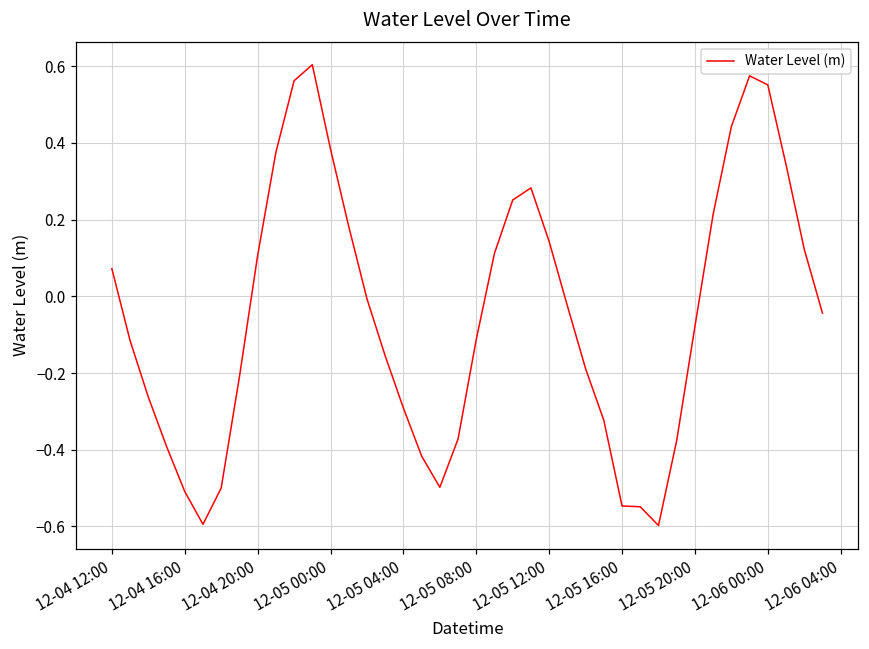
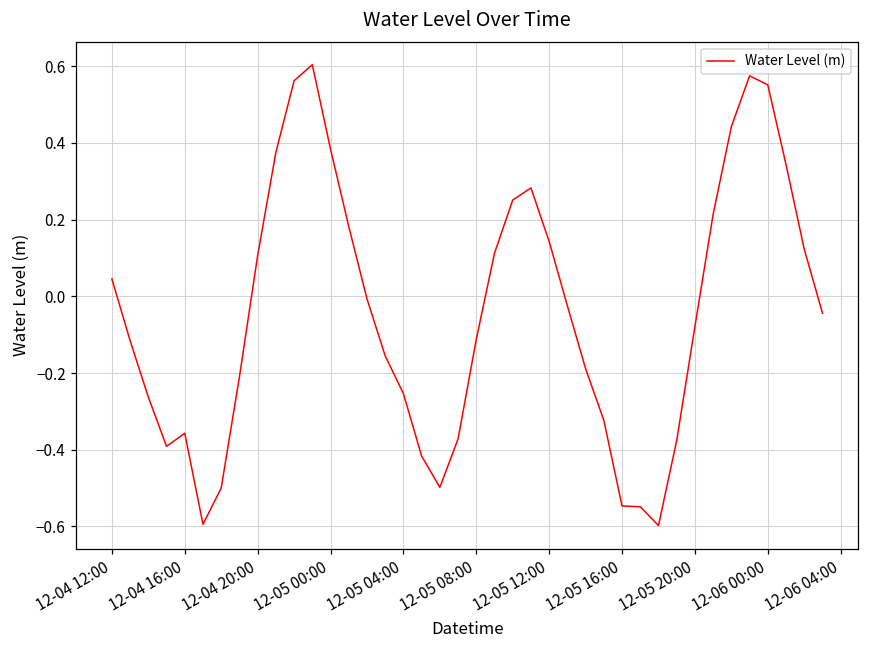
  {
-   "12-04 12:00": 0.07,
-   "12-04 16:00": -0.51,
+   "12-04 12:00": 0.05,
+   "12-04 16:00": -0.36,
    "12-04 20:00": 0.11,
    "12-05 00:00": 0.38,
-   "12-05 04:00": -0.29,
+   "12-05 04:00": -0.25,
    "12-05 08:00": -0.11,
    "12-05 12:00": 0.14,
    "12-05 16:00": -0.55,
    "12-05 20:00": -0.08,
    "12-06 00:00": 0.55
  }
